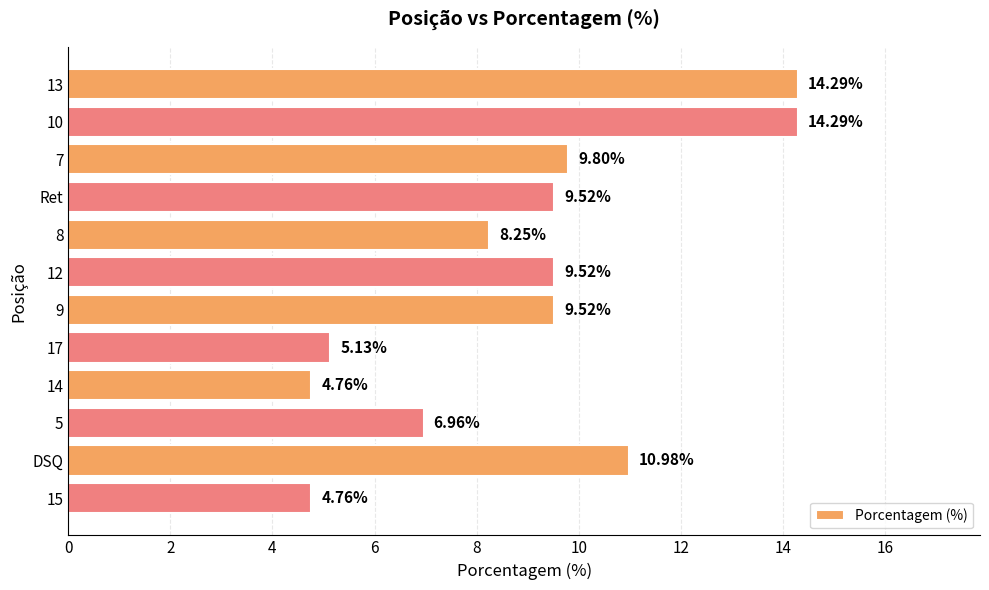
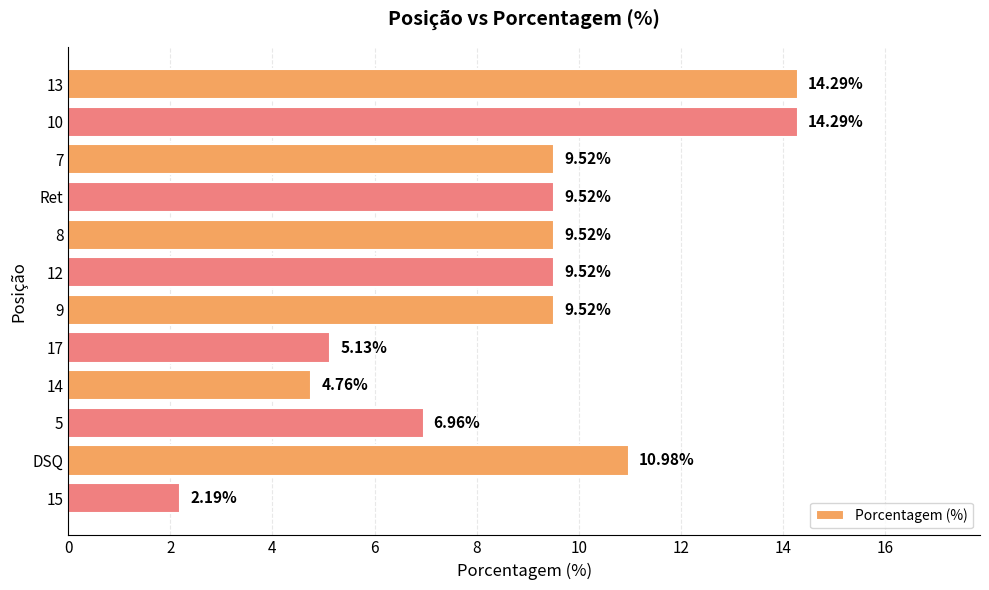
  {
    "13": "14.29%",
    "10": "14.29%",
-   "7": "9.80%",
+   "7": "9.52%",
    "Ret": "9.52%",
-   "8": "8.25%",
+   "8": "9.52%",
    "12": "9.52%",
    "9": "9.52%",
    "17": "5.13%",
    "14": "4.76%",
    "5": "6.96%",
    "DSQ": "10.98%",
-   "15": "4.76%"
+   "15": "2.19%"
  }
